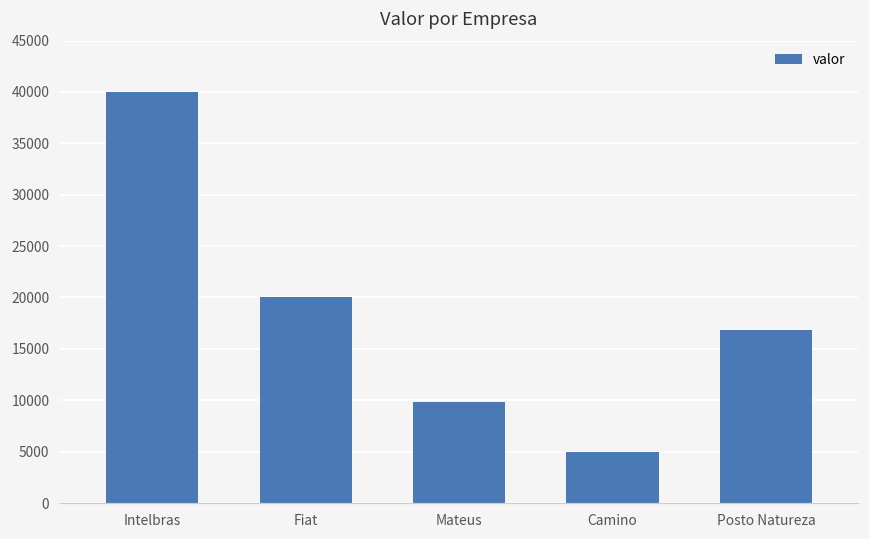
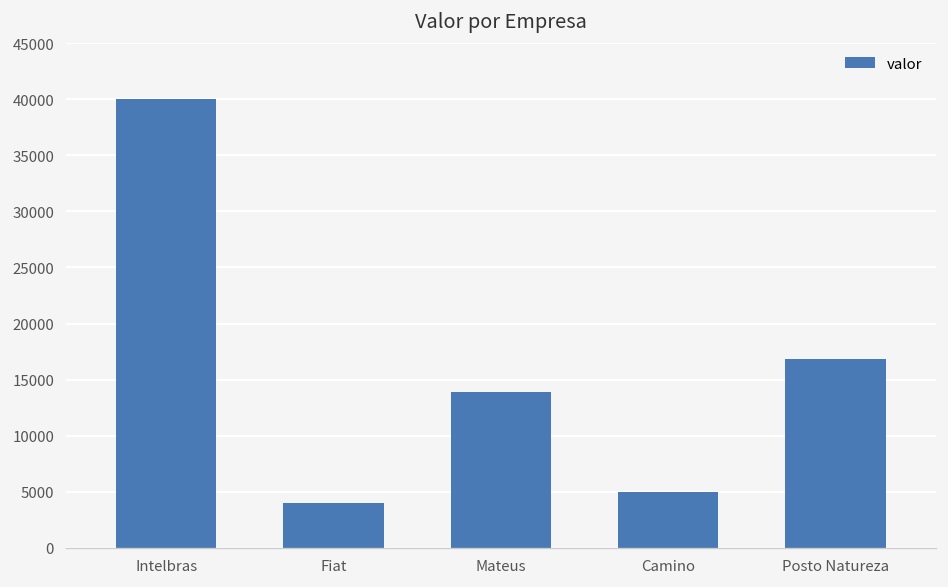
  {
    "Intelbras": 40000,
-   "Fiat": 20000,
-   "Mateus": 10000,
+   "Fiat": 4000,
+   "Mateus": 14000,
    "Camino": 5000,
    "Posto Natureza": 17000
  }
